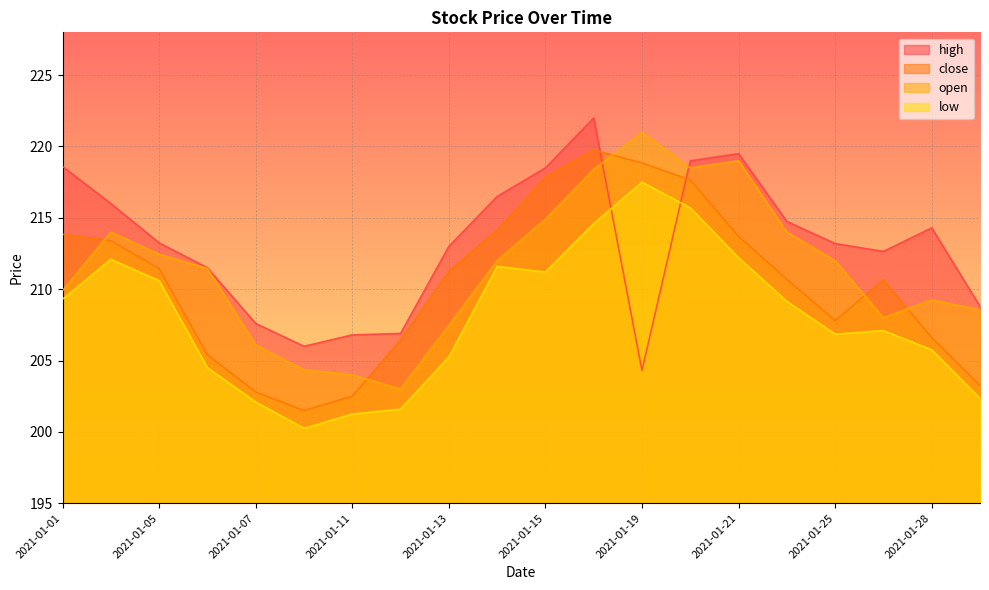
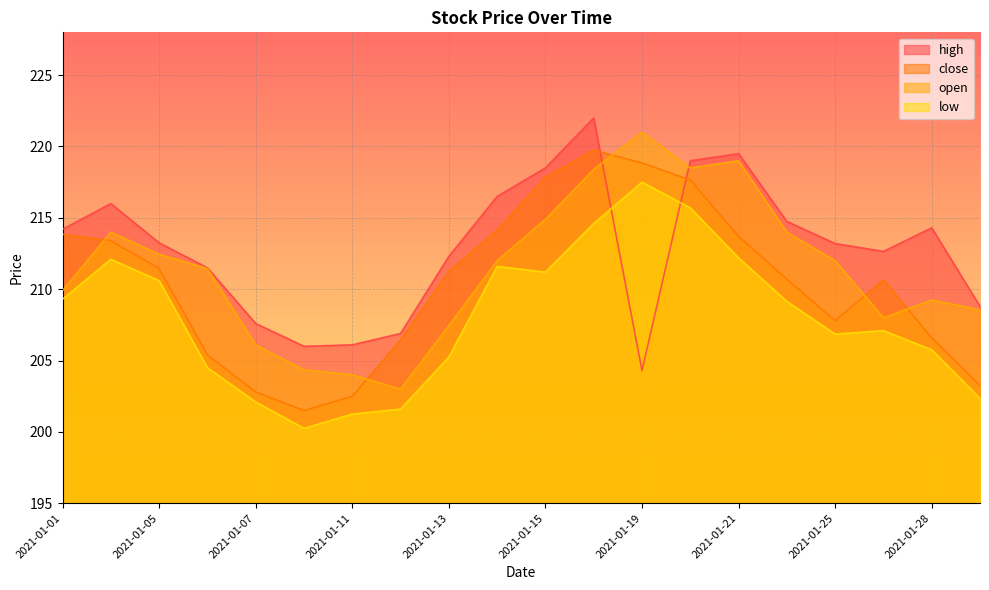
  {
    "high": {
-     "2021-01-01": 218.6,
+     "2021-01-01": 214.2,
      "2021-01-05": 213.3,
      "2021-01-07": 207.6,
-     "2021-01-11": 206.8,
-     "2021-01-13": 213.0,
+     "2021-01-11": 206.1,
+     "2021-01-13": 212.3,
      "2021-01-15": 218.5,
      "2021-01-19": 204.3,
      "2021-01-21": 219.5,
      "2021-01-25": 213.2,
      "2021-01-28": 214.3
    }
  }
